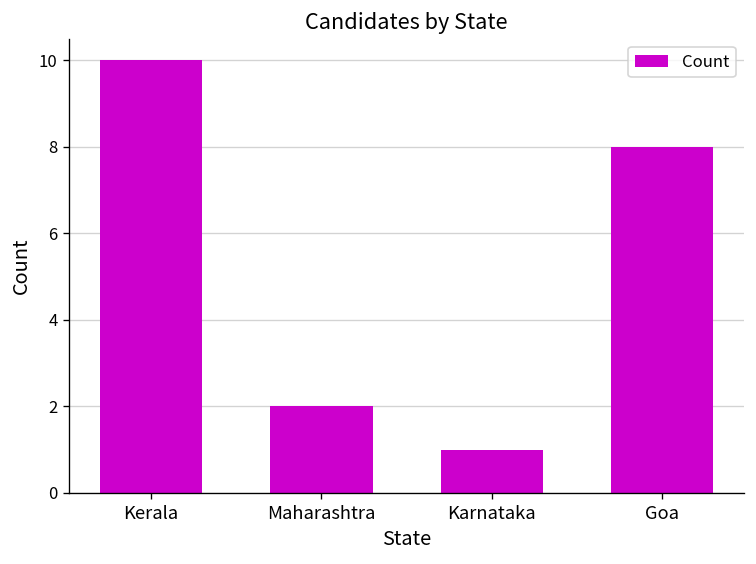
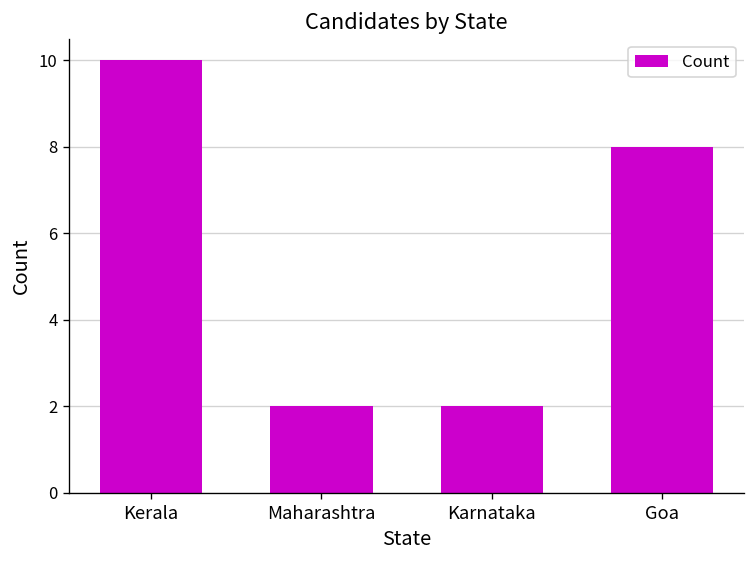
  {
    "Kerala": 10,
    "Maharashtra": 2,
-   "Karnataka": 1,
+   "Karnataka": 2,
    "Goa": 8
  }
